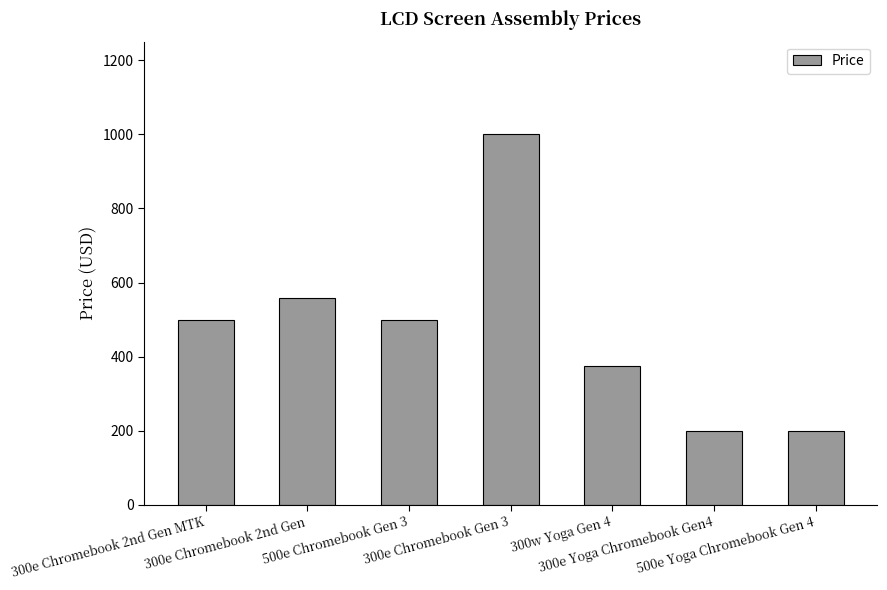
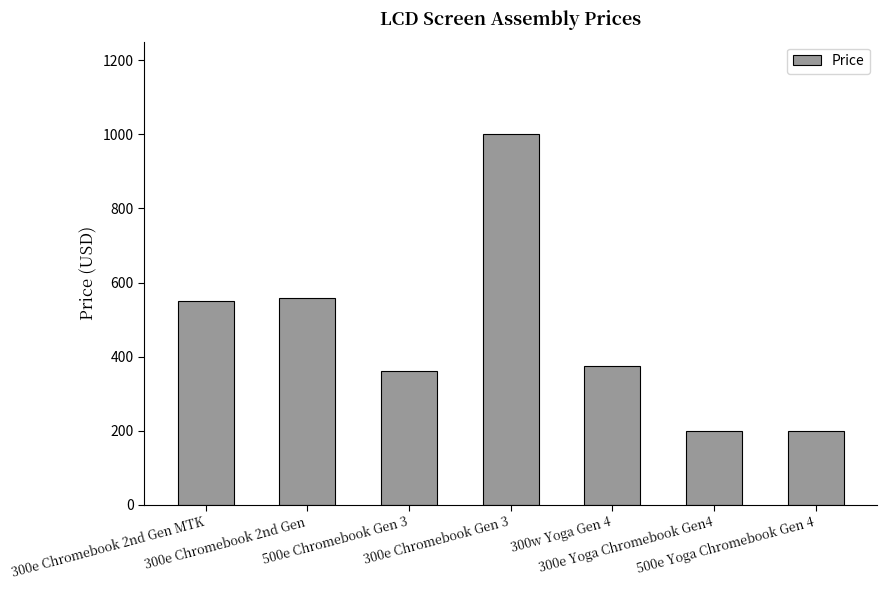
  {
-   "300e Chromebook 2nd Gen MTK": 500,
+   "300e Chromebook 2nd Gen MTK": 550,
    "300e Chromebook 2nd Gen": 560,
-   "500e Chromebook Gen 3": 500,
+   "500e Chromebook Gen 3": 360,
    "300e Chromebook Gen 3": 1000,
    "300w Yoga Gen 4": 380,
    "300e Yoga Chromebook Gen4": 200,
    "500e Yoga Chromebook Gen 4": 200
  }
